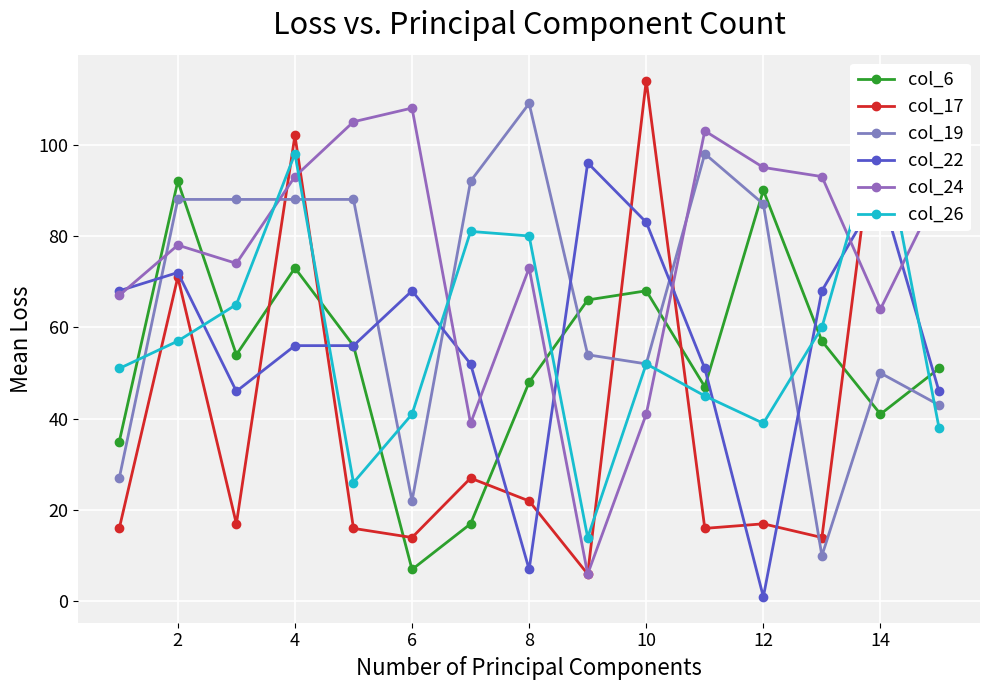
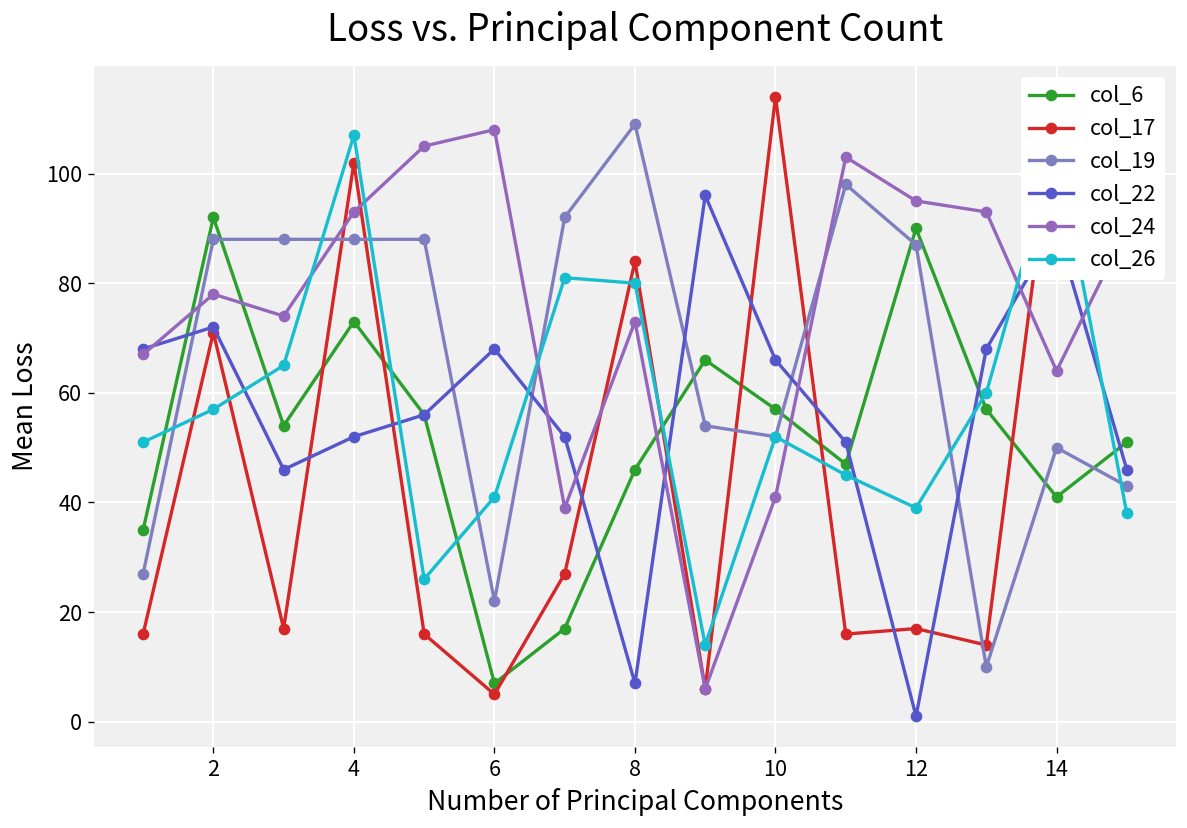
  {
    "col_6": {
      "2": 92,
      "4": 73,
      "6": 7,
-     "8": 48,
-     "10": 68,
+     "8": 46,
+     "10": 57,
      "12": 90,
      "14": 41
    },
    "col_17": {
      "2": 71,
      "4": 102,
-     "6": 14,
-     "8": 22,
+     "6": 5,
+     "8": 84,
      "10": 114,
      "12": 17
    },
    "col_22": {
      "2": 72,
-     "4": 56,
+     "4": 52,
      "6": 68,
      "8": 7,
-     "10": 83,
+     "10": 66,
      "12": 1
    },
    "col_26": {
      "2": 57,
-     "4": 98,
+     "4": 107,
      "6": 41,
      "8": 80,
      "12": 39
    }
  }
